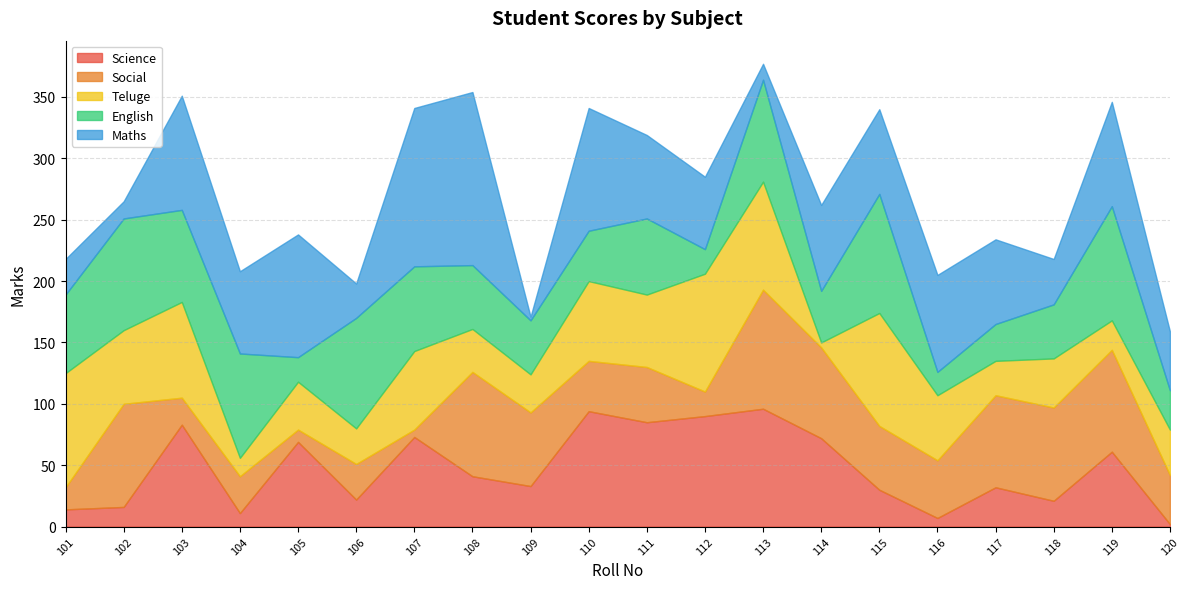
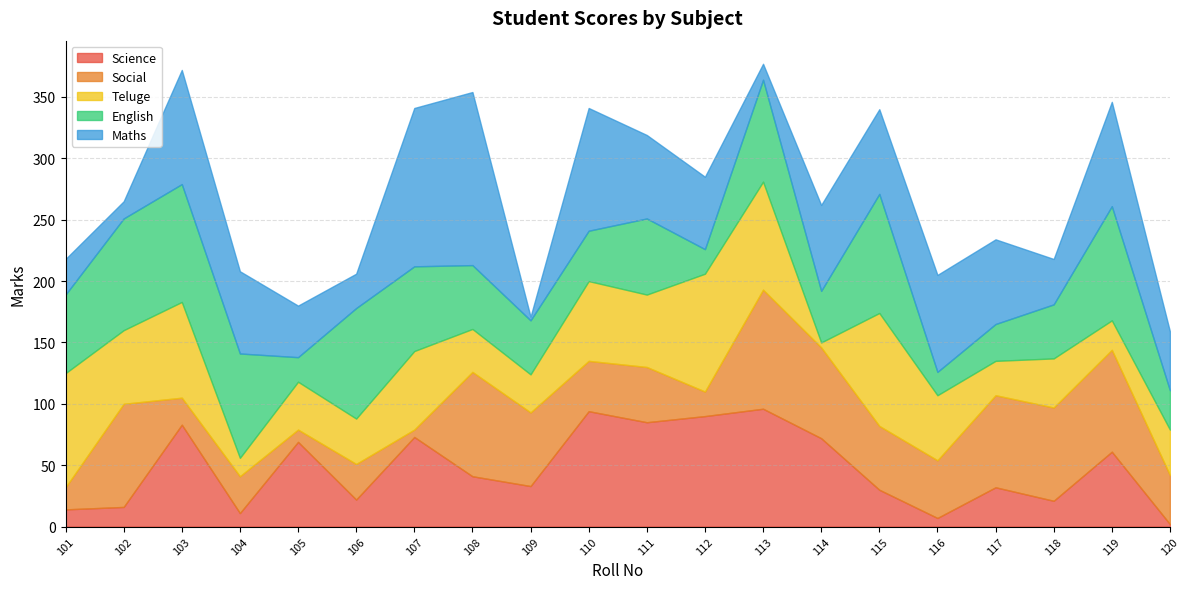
  {
    "Teluge": {
      "101": 93,
      "102": 60,
      "103": 78,
      "104": 15,
      "105": 39,
-     "106": 29,
+     "106": 37,
      "107": 64,
      "108": 35,
      "109": 31,
      "110": 65,
      "111": 59,
      "112": 96,
      "113": 88,
      "114": 4,
      "115": 92,
      "116": 53,
      "117": 28,
      "118": 40,
      "119": 24,
      "120": 37
    },
    "English": {
      "101": 64,
      "102": 91,
-     "103": 75,
+     "103": 96,
      "104": 85,
      "105": 20,
      "106": 90,
      "107": 69,
      "108": 52,
      "109": 44,
      "110": 41,
      "111": 62,
      "112": 20,
      "113": 83,
      "114": 42,
      "115": 97,
      "116": 19,
      "117": 30,
      "118": 44,
      "119": 93,
      "120": 32
    },
    "Maths": {
      "101": 29,
      "102": 14,
      "103": 93,
      "104": 67,
-     "105": 100,
+     "105": 42,
      "106": 28,
      "107": 129,
      "108": 141,
      "109": 3,
      "110": 100,
      "111": 68,
      "112": 59,
      "113": 13,
      "114": 70,
      "115": 69,
      "116": 79,
      "117": 69,
      "118": 37,
      "119": 85,
      "120": 48
    }
  }
